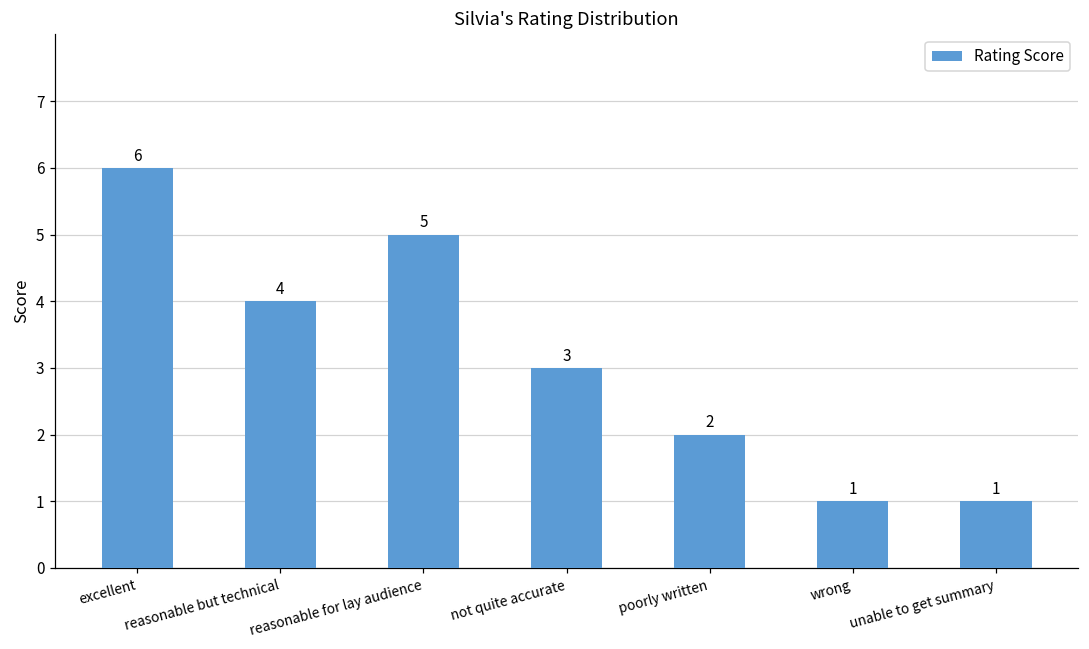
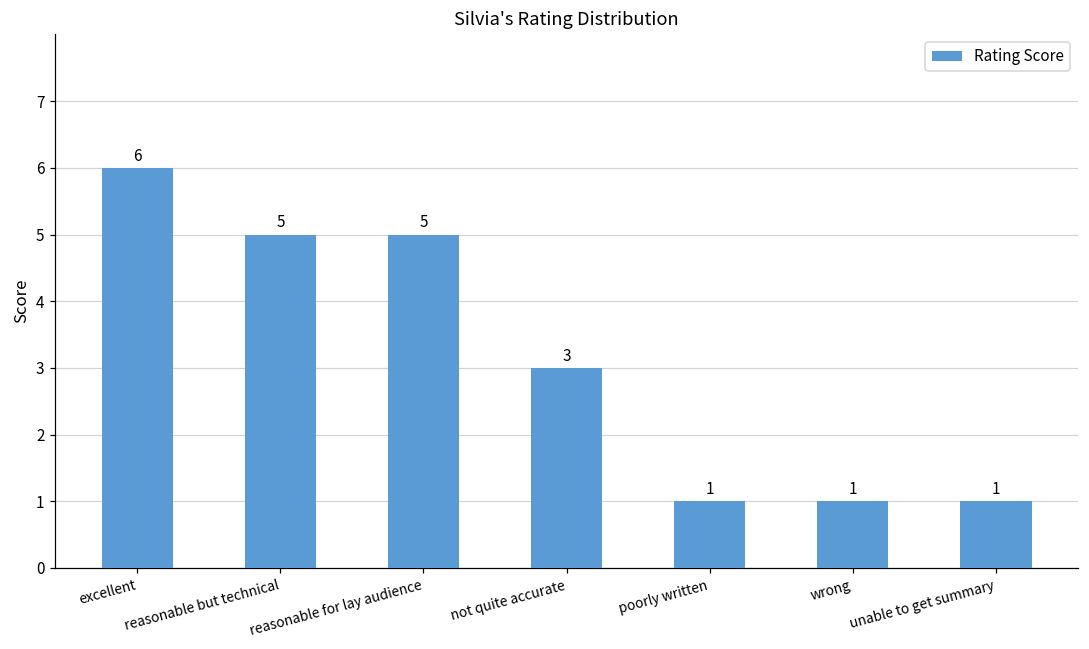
  {
    "excellent": 6,
-   "reasonable but technical": 4,
+   "reasonable but technical": 5,
    "reasonable for lay audience": 5,
    "not quite accurate": 3,
-   "poorly written": 2,
+   "poorly written": 1,
    "wrong": 1,
    "unable to get summary": 1
  }
